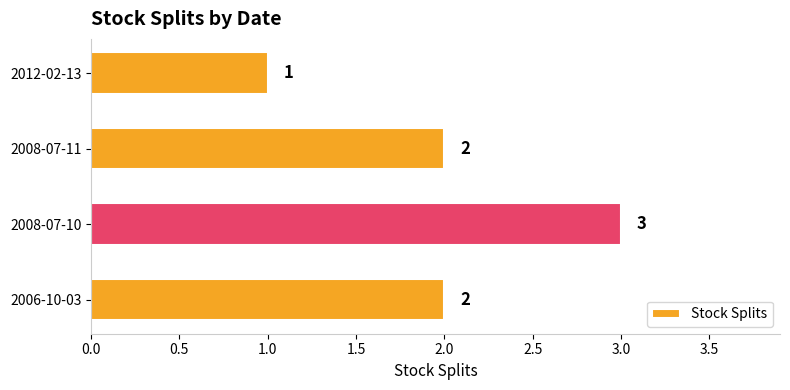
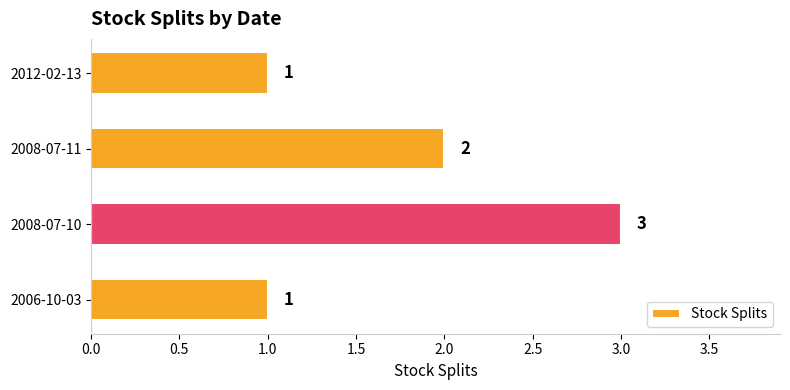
  {
    "2012-02-13": 1,
    "2008-07-11": 2,
    "2008-07-10": 3,
-   "2006-10-03": 2
+   "2006-10-03": 1
  }
